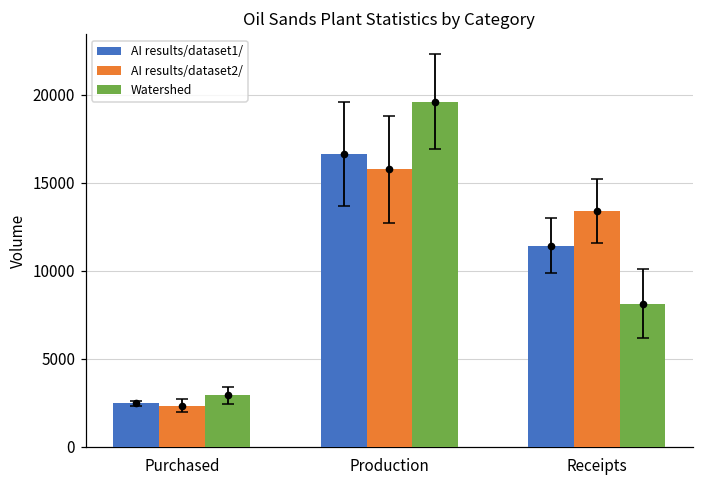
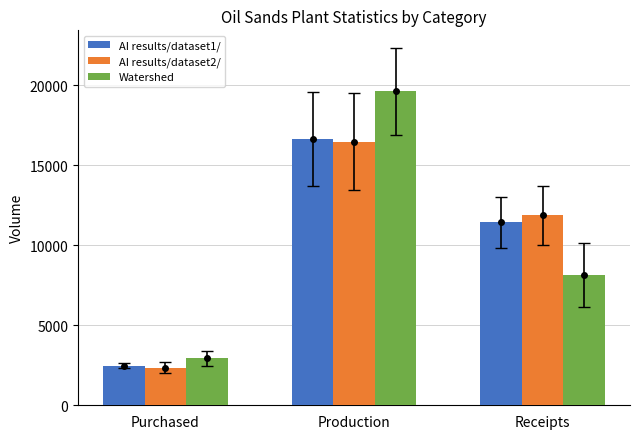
  {
    "AI results/dataset2/": {
      "Purchased": 2300,
-     "Production": 15800,
-     "Receipts": 13400
+     "Production": 16500,
+     "Receipts": 11900
    },
    "Watershed": {
      "Purchased": 2900,
      "Production": 19600,
      "Receipts": 8100
    }
  }
